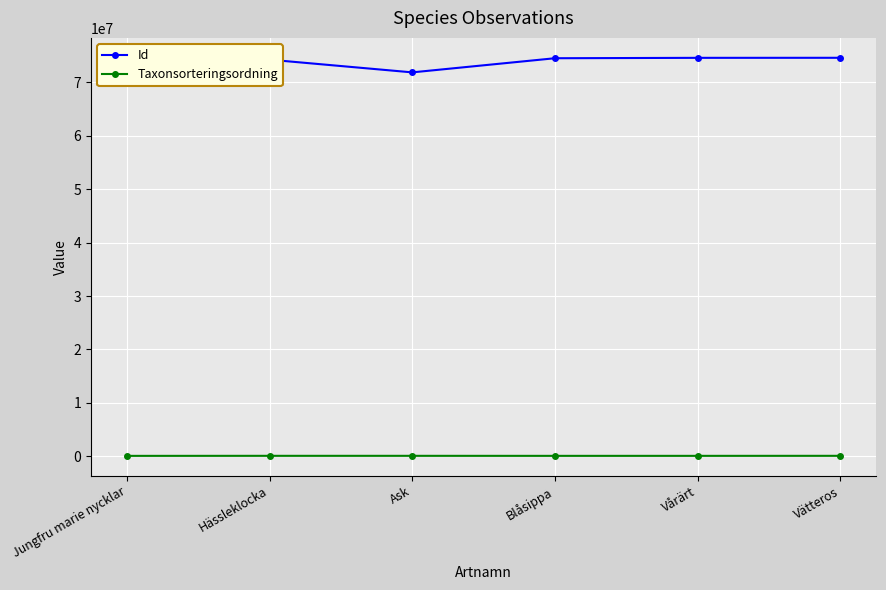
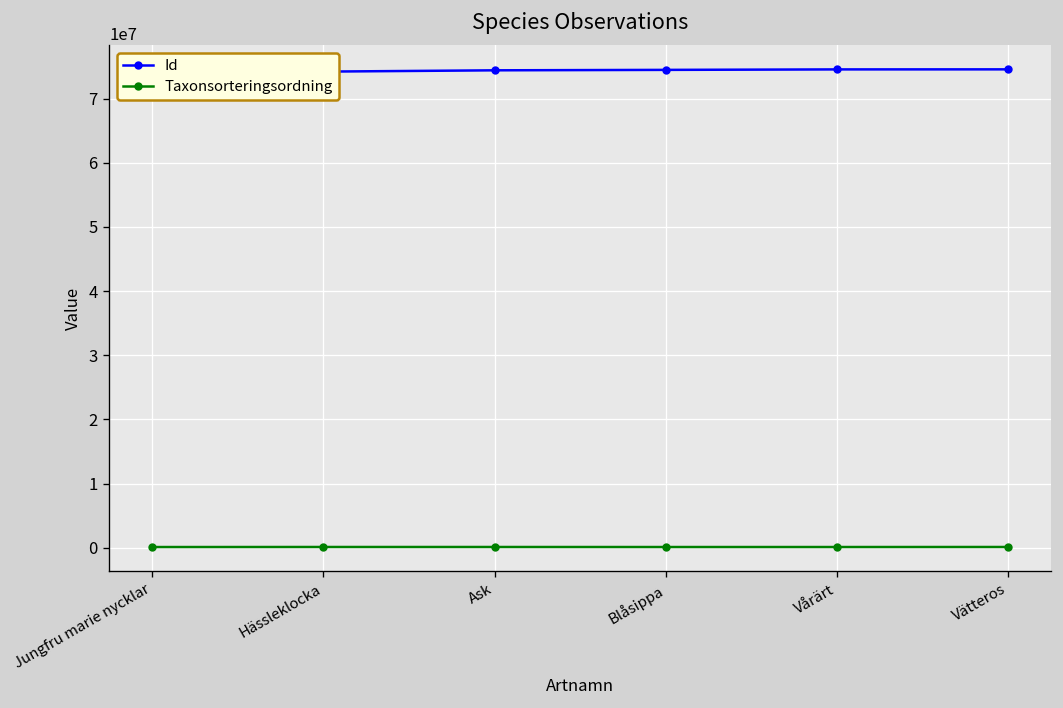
  {
    "Id": {
-     "Ask": 72000000,
+     "Ask": 74000000,
      "Blåsippa": 74000000,
      "Vårärt": 75000000,
      "Vätteros": 75000000
    },
    "Taxonsorteringsordning": {
      "Jungfru marie nycklar": 0,
      "Hässleklocka": 0,
      "Ask": 0,
      "Blåsippa": 0,
      "Vårärt": 0,
      "Vätteros": 0
    }
  }
